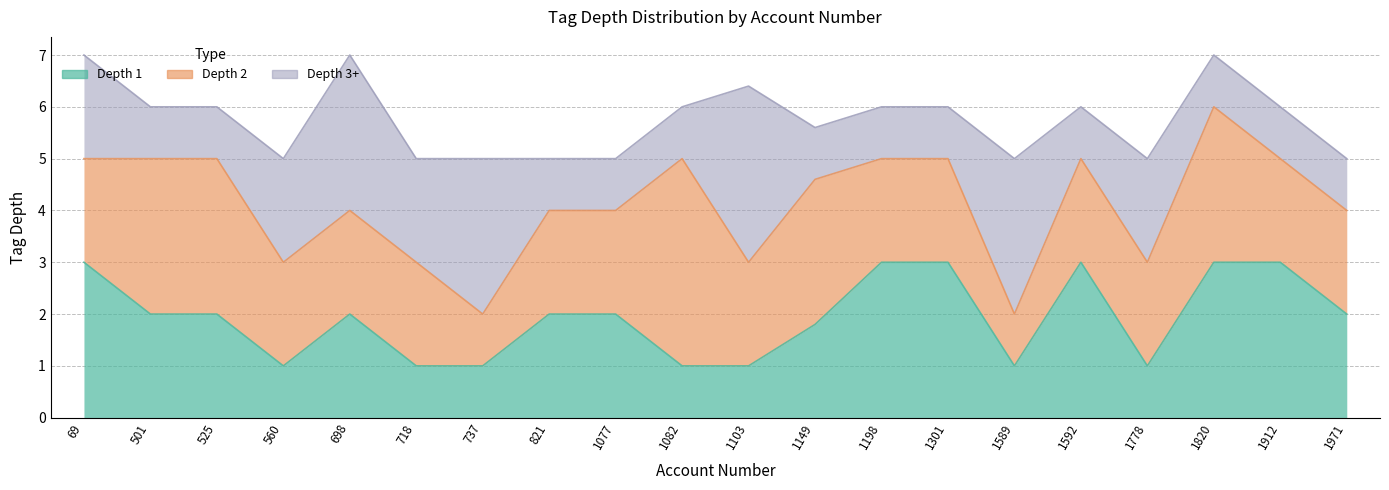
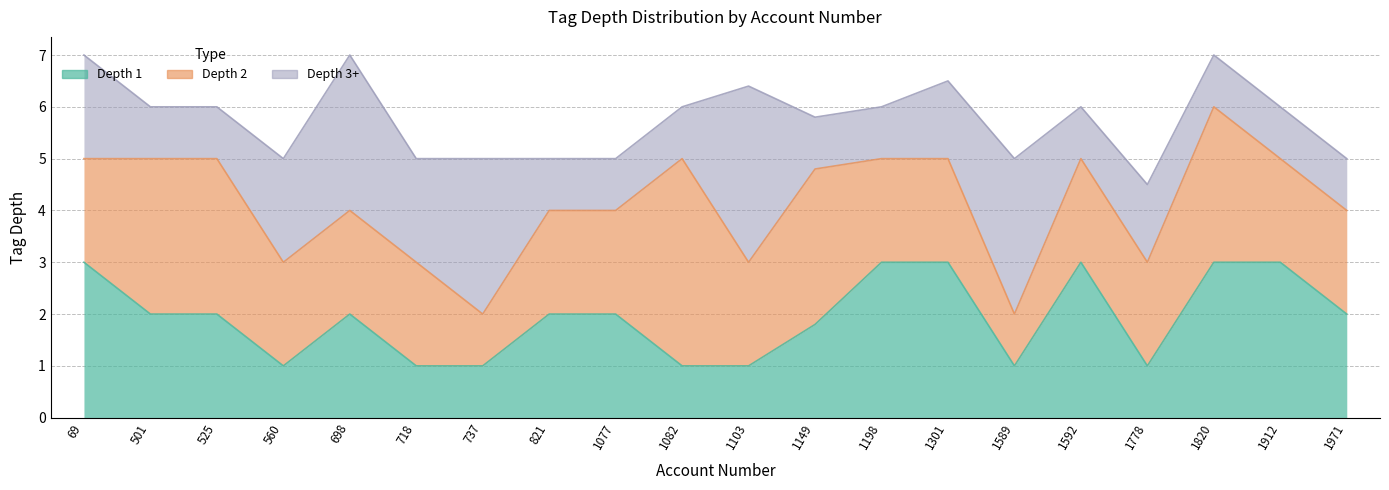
  {
    "Depth 1": {
      "69": 3.0,
      "501": 2.0,
      "525": 2.0,
      "560": 1.0,
      "698": 2.0,
      "718": 1.0,
      "737": 1.0,
      "821": 2.0,
      "1077": 2.0,
      "1082": 1.0,
      "1103": 1.0,
      "1149": 1.8,
      "1198": 3.0,
      "1301": 3.0,
      "1589": 1.0,
      "1592": 3.0,
      "1778": 1.0,
      "1820": 3.0,
      "1912": 3.0,
      "1971": 2.0
    },
    "Depth 2": {
      "69": 2.0,
      "501": 3.0,
      "525": 3.0,
      "560": 2.0,
      "698": 2.0,
      "718": 2.0,
      "737": 1.0,
      "821": 2.0,
      "1077": 2.0,
      "1082": 4.0,
      "1103": 2.0,
-     "1149": 2.8,
+     "1149": 3.0,
      "1198": 2.0,
      "1301": 2.0,
      "1589": 1.0,
      "1592": 2.0,
      "1778": 2.0,
      "1820": 3.0,
      "1912": 2.0,
      "1971": 2.0
    },
    "Depth 3+": {
      "69": 2.0,
      "501": 1.0,
      "525": 1.0,
      "560": 2.0,
      "698": 3.0,
      "718": 2.0,
      "737": 3.0,
      "821": 1.0,
      "1077": 1.0,
      "1082": 1.0,
      "1103": 3.4,
      "1149": 1.0,
      "1198": 1.0,
-     "1301": 1.0,
+     "1301": 1.5,
      "1589": 3.0,
      "1592": 1.0,
-     "1778": 2.0,
+     "1778": 1.5,
      "1820": 1.0,
      "1912": 1.0,
      "1971": 1.0
    }
  }
